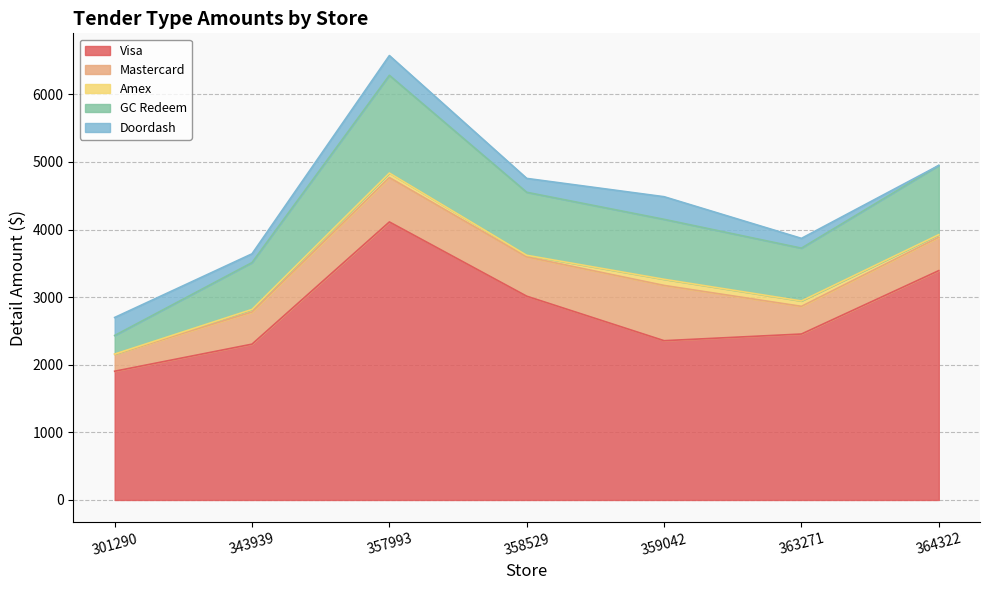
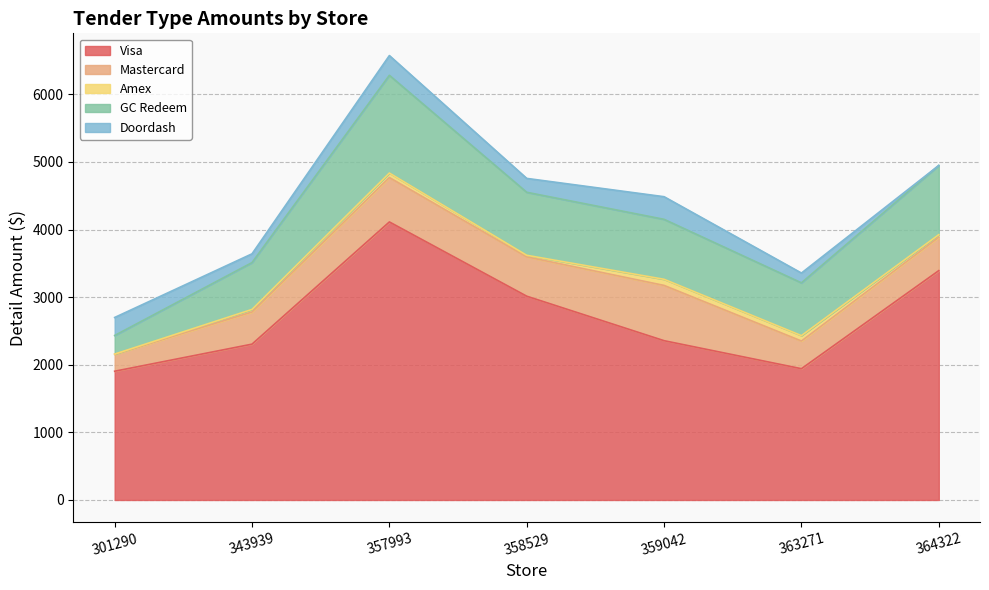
  {
    "Visa": {
      "301290": 1900,
      "343939": 2300,
      "357993": 4100,
      "358529": 3000,
      "359042": 2400,
-     "363271": 2500,
+     "363271": 1900,
      "364322": 3400
    }
  }
